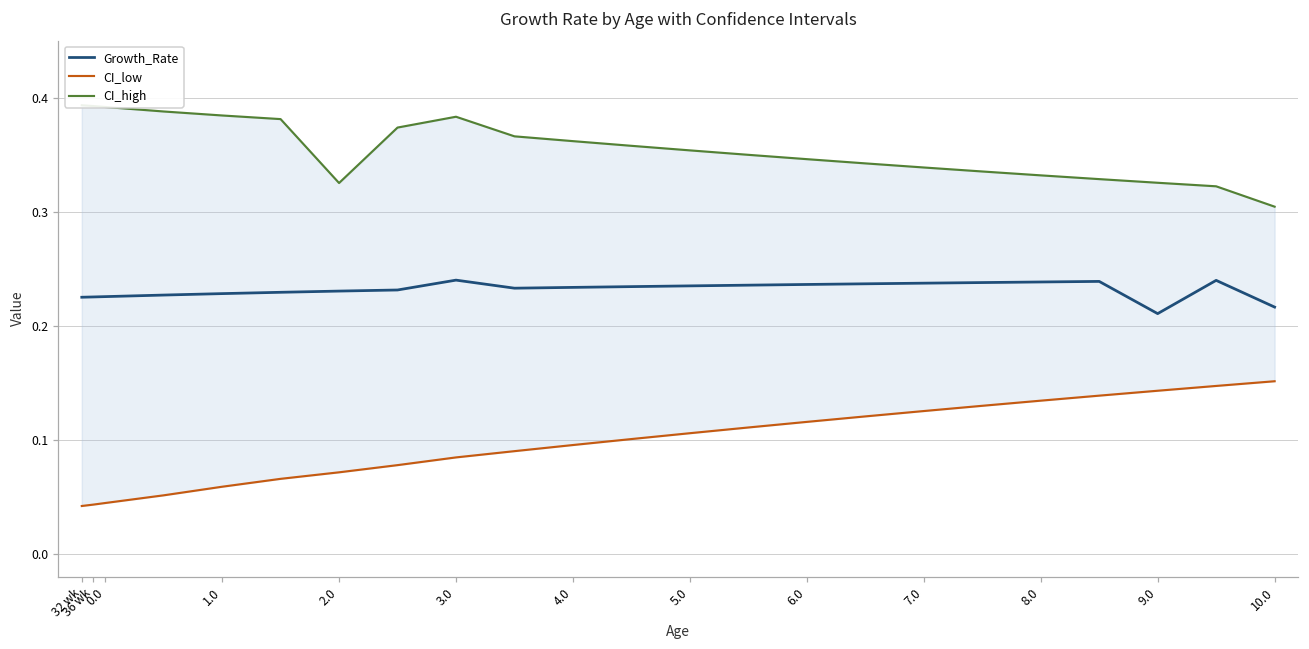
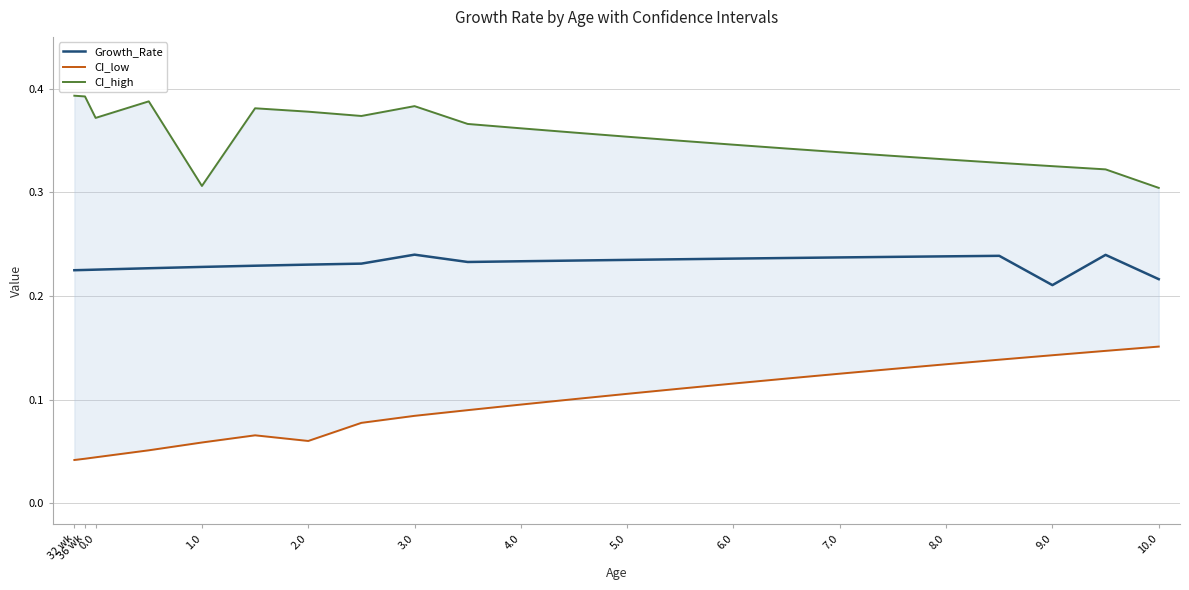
  {
    "Growth_Rate": {
      "32 wk": 0.225,
      "36 wk": 0.225,
      "0.0": 0.226,
      "1.0": 0.228,
      "2.0": 0.230,
      "3.0": 0.240,
      "4.0": 0.234,
      "5.0": 0.235,
      "6.0": 0.236,
      "7.0": 0.237,
      "8.0": 0.238,
      "9.0": 0.211,
      "10.0": 0.216
    },
    "CI_low": {
      "32 wk": 0.042,
      "36 wk": 0.043,
      "0.0": 0.045,
      "1.0": 0.059,
-     "2.0": 0.071,
+     "2.0": 0.060,
      "3.0": 0.085,
      "4.0": 0.095,
      "5.0": 0.106,
      "6.0": 0.116,
      "7.0": 0.125,
      "8.0": 0.134,
      "9.0": 0.143,
      "10.0": 0.151
    },
    "CI_high": {
      "32 wk": 0.393,
      "36 wk": 0.393,
-     "0.0": 0.392,
-     "1.0": 0.384,
-     "2.0": 0.325,
+     "0.0": 0.372,
+     "1.0": 0.306,
+     "2.0": 0.378,
      "3.0": 0.383,
      "4.0": 0.362,
      "5.0": 0.354,
      "6.0": 0.346,
      "7.0": 0.339,
      "8.0": 0.332,
      "9.0": 0.325,
      "10.0": 0.304
    }
  }
